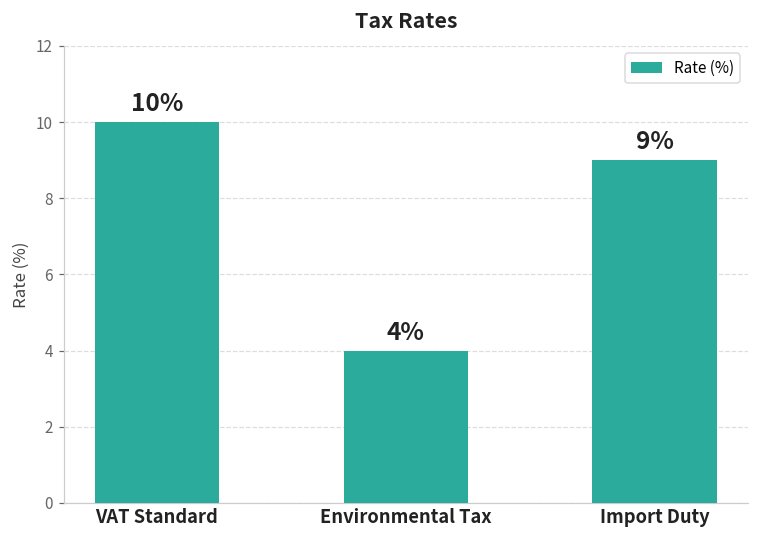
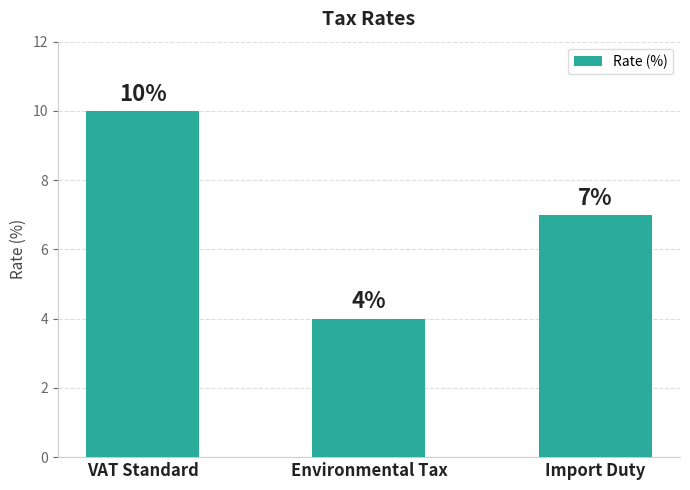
  {
    "VAT Standard": "10%",
    "Environmental Tax": "4%",
-   "Import Duty": "9%"
+   "Import Duty": "7%"
  }
